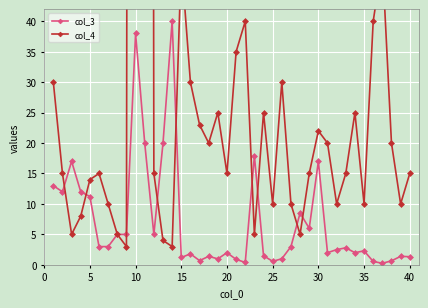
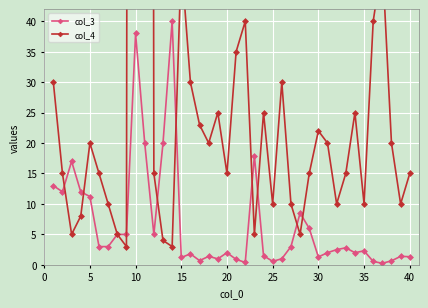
  {
    "col_3": {
      "5": 11,
      "10": 38,
      "15": 1,
      "20": 2,
      "25": 1,
-     "30": 17,
+     "30": 1,
      "35": 2,
      "40": 1
    },
    "col_4": {
-     "5": 14,
+     "5": 20,
      "20": 15,
      "25": 10,
      "30": 22,
      "35": 10,
      "40": 15
    }
  }
